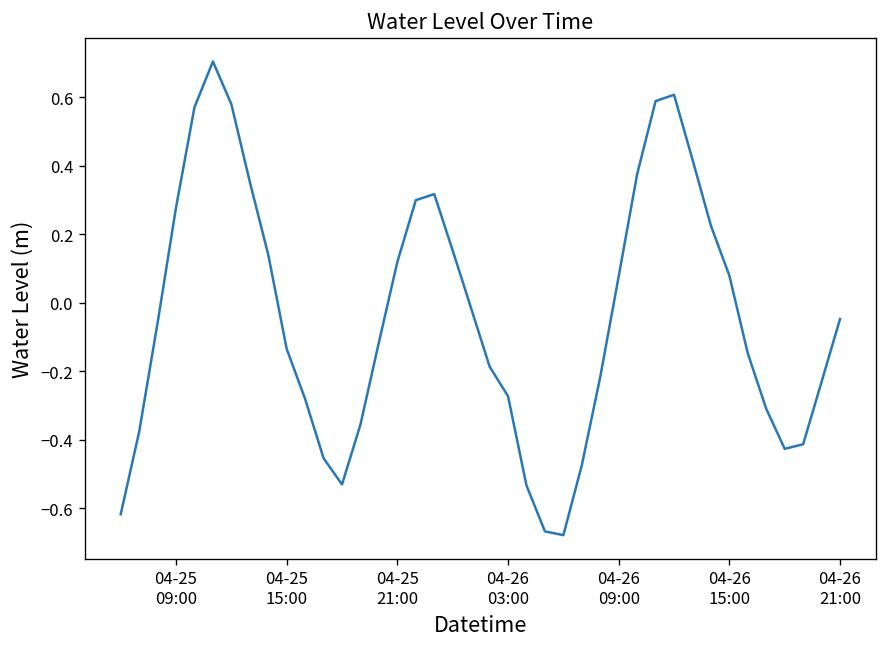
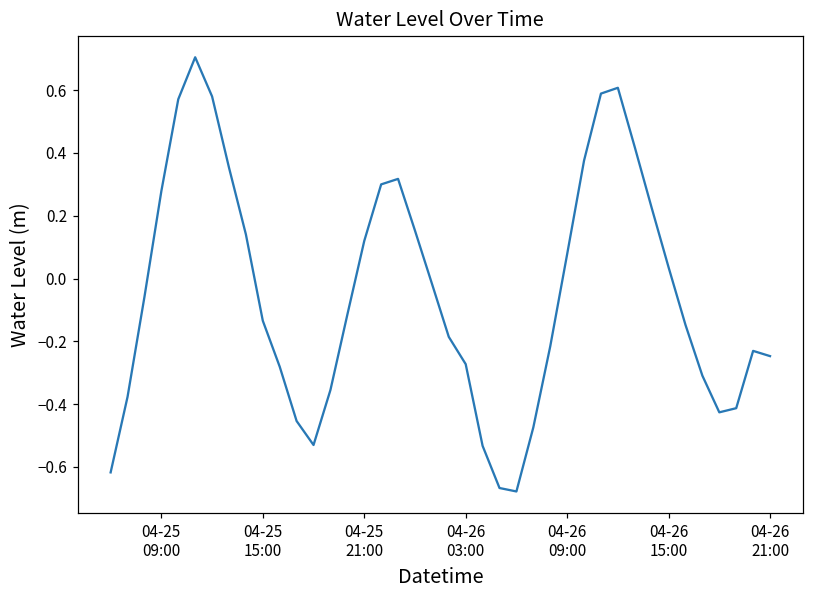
  {
    "04-25 09:00": 0.28,
    "04-25 15:00": -0.13,
    "04-25 21:00": 0.12,
    "04-26 03:00": -0.27,
    "04-26 09:00": 0.08,
-   "04-26 15:00": 0.08,
-   "04-26 21:00": -0.05
+   "04-26 15:00": 0.04,
+   "04-26 21:00": -0.25
  }
